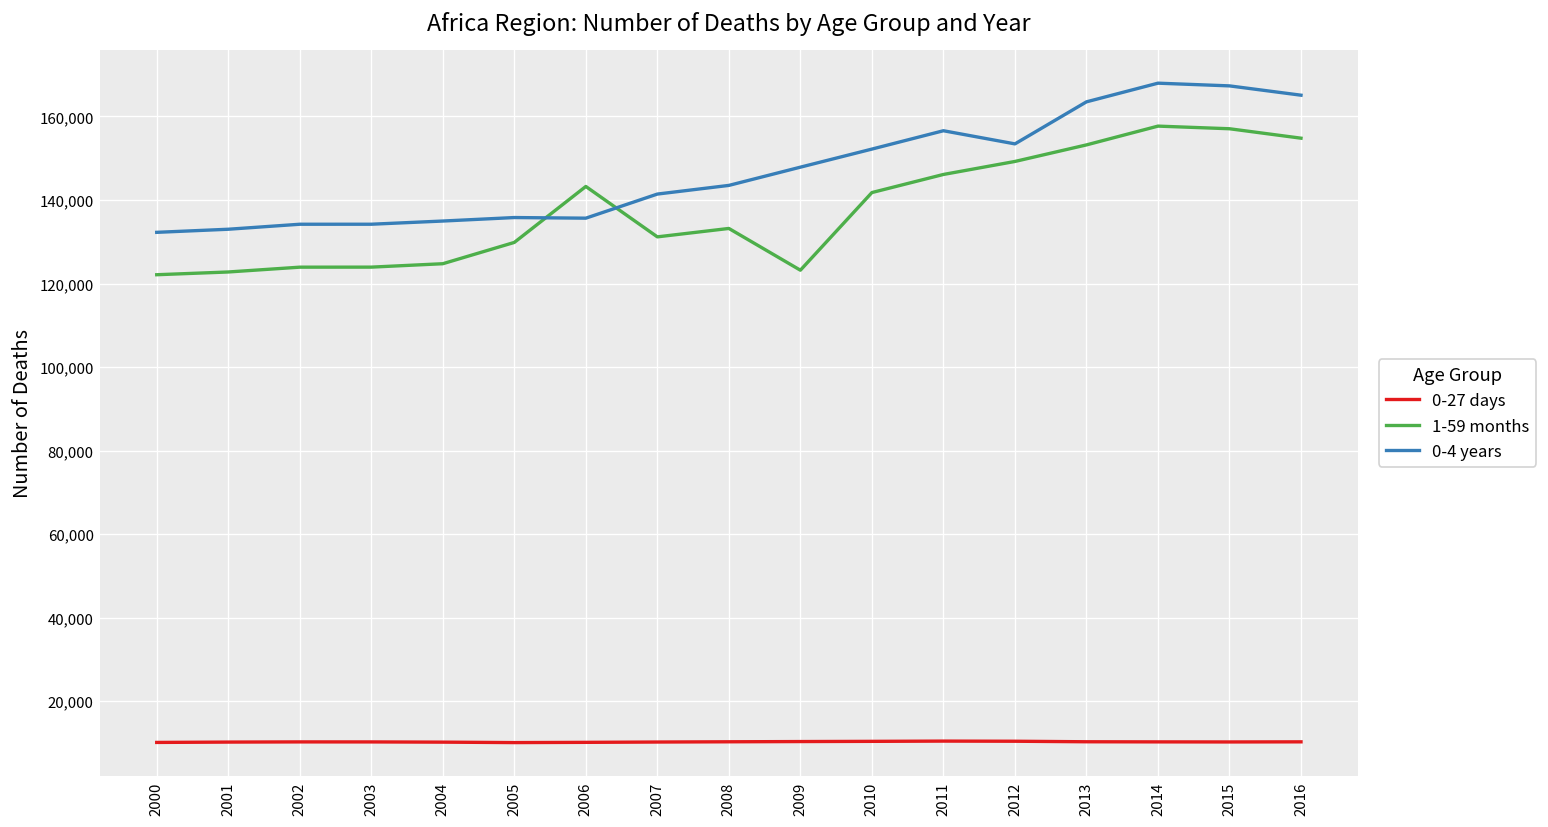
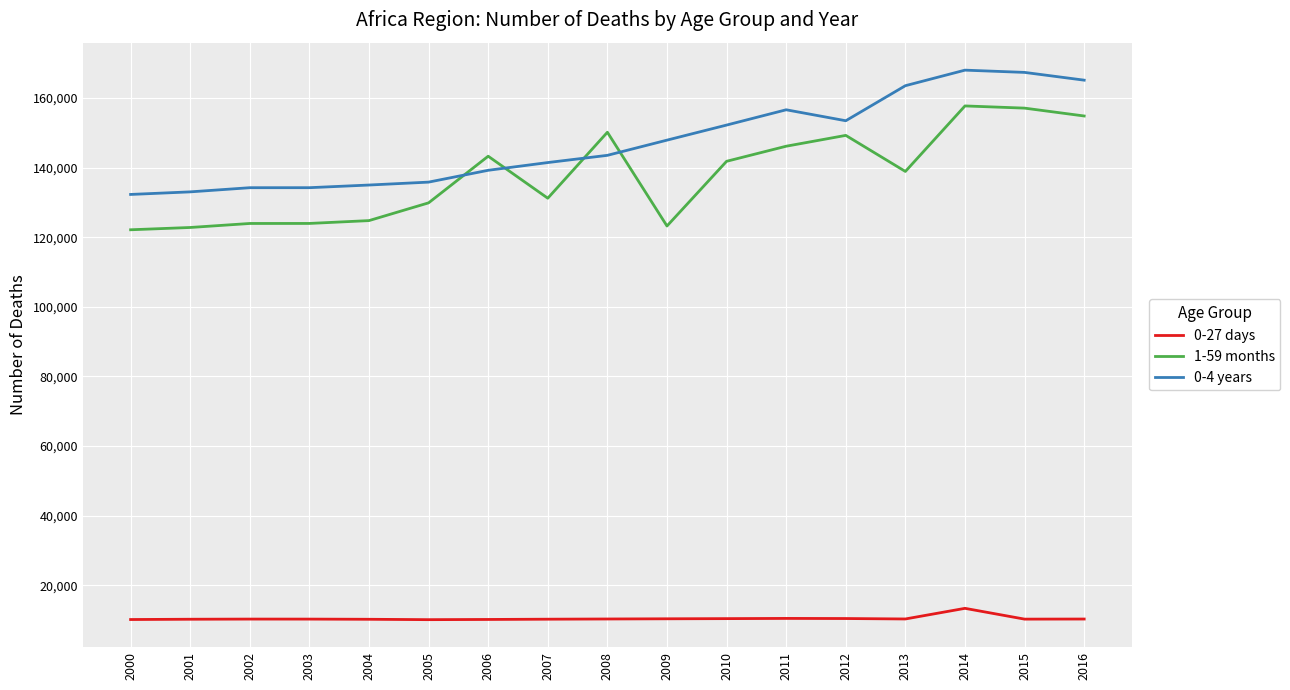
  {
    "0-27 days": {
      "2000": "10,000",
      "2001": "10,000",
      "2002": "10,000",
      "2003": "10,000",
      "2004": "10,000",
      "2005": "10,000",
      "2006": "10,000",
      "2007": "10,000",
      "2008": "10,000",
      "2009": "10,000",
      "2010": "10,000",
      "2011": "10,000",
      "2012": "10,000",
      "2013": "10,000",
-     "2014": "10,000",
+     "2014": "13,000",
      "2015": "10,000",
      "2016": "10,000"
    },
    "1-59 months": {
      "2000": "122,000",
      "2001": "123,000",
      "2002": "124,000",
      "2003": "124,000",
      "2004": "125,000",
      "2005": "130,000",
      "2006": "143,000",
      "2007": "131,000",
-     "2008": "133,000",
+     "2008": "150,000",
      "2009": "123,000",
      "2010": "142,000",
      "2011": "146,000",
      "2012": "149,000",
-     "2013": "153,000",
+     "2013": "139,000",
      "2014": "158,000",
      "2015": "157,000",
      "2016": "155,000"
    },
    "0-4 years": {
      "2000": "132,000",
      "2001": "133,000",
      "2002": "134,000",
      "2003": "134,000",
      "2004": "135,000",
      "2005": "136,000",
-     "2006": "136,000",
+     "2006": "139,000",
      "2007": "141,000",
      "2008": "144,000",
      "2009": "148,000",
      "2010": "152,000",
      "2011": "157,000",
      "2012": "153,000",
      "2013": "164,000",
      "2014": "168,000",
      "2015": "167,000",
      "2016": "165,000"
    }
  }
